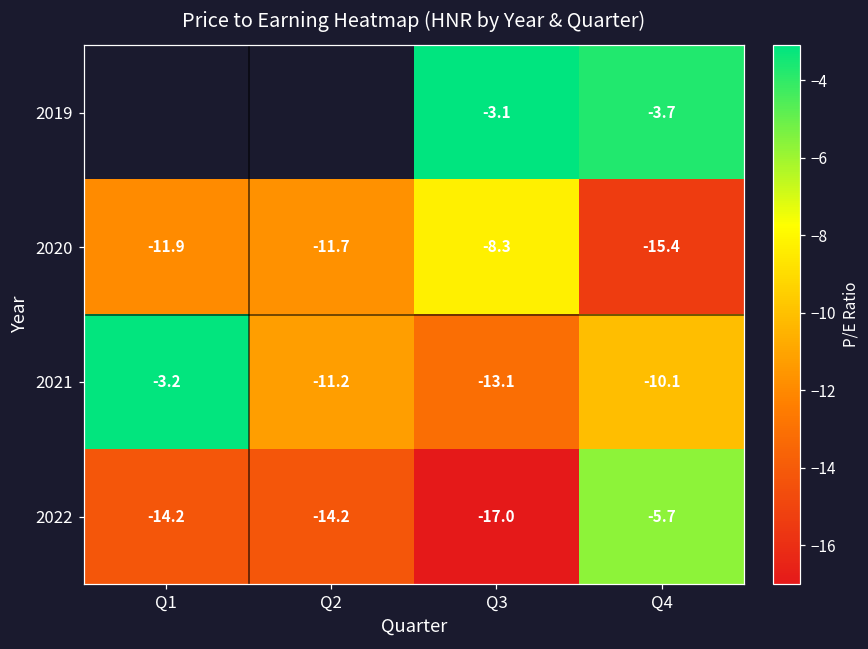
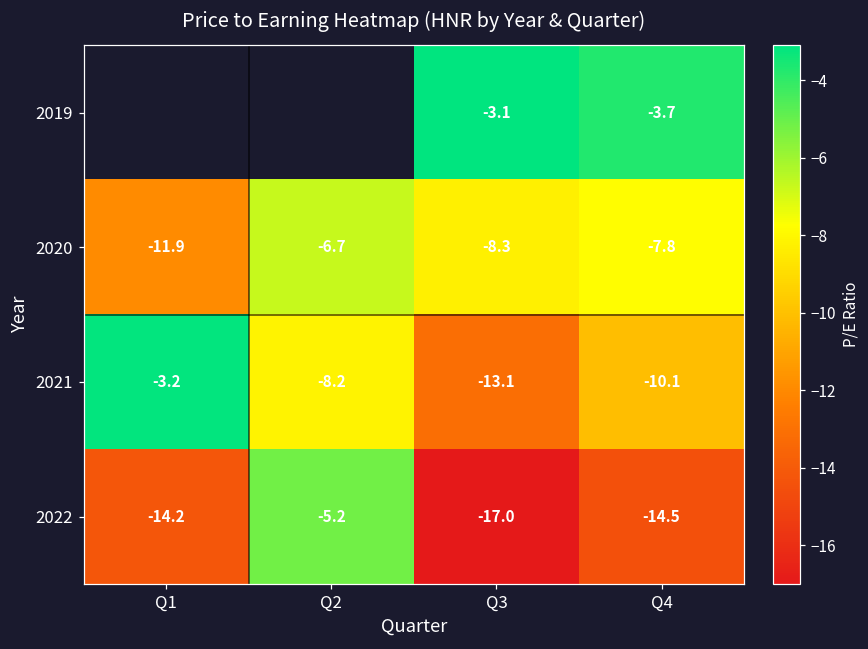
  {
    "2019": {
      "Q3": -3.1,
      "Q4": -3.7
    },
    "2020": {
      "Q1": -11.9,
-     "Q2": -11.7,
+     "Q2": -6.7,
      "Q3": -8.3,
-     "Q4": -15.4
+     "Q4": -7.8
    },
    "2021": {
      "Q1": -3.2,
-     "Q2": -11.2,
+     "Q2": -8.2,
      "Q3": -13.1,
      "Q4": -10.1
    },
    "2022": {
      "Q1": -14.2,
-     "Q2": -14.2,
+     "Q2": -5.2,
      "Q3": -17.0,
-     "Q4": -5.7
+     "Q4": -14.5
    }
  }
